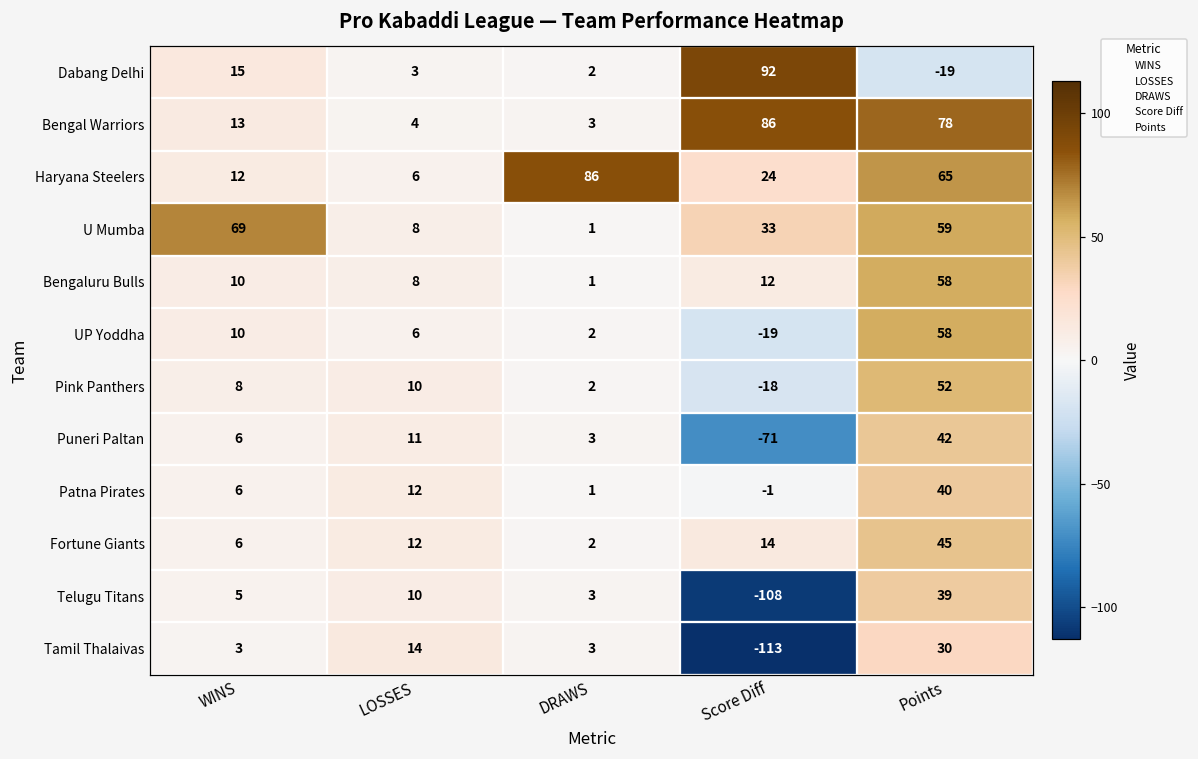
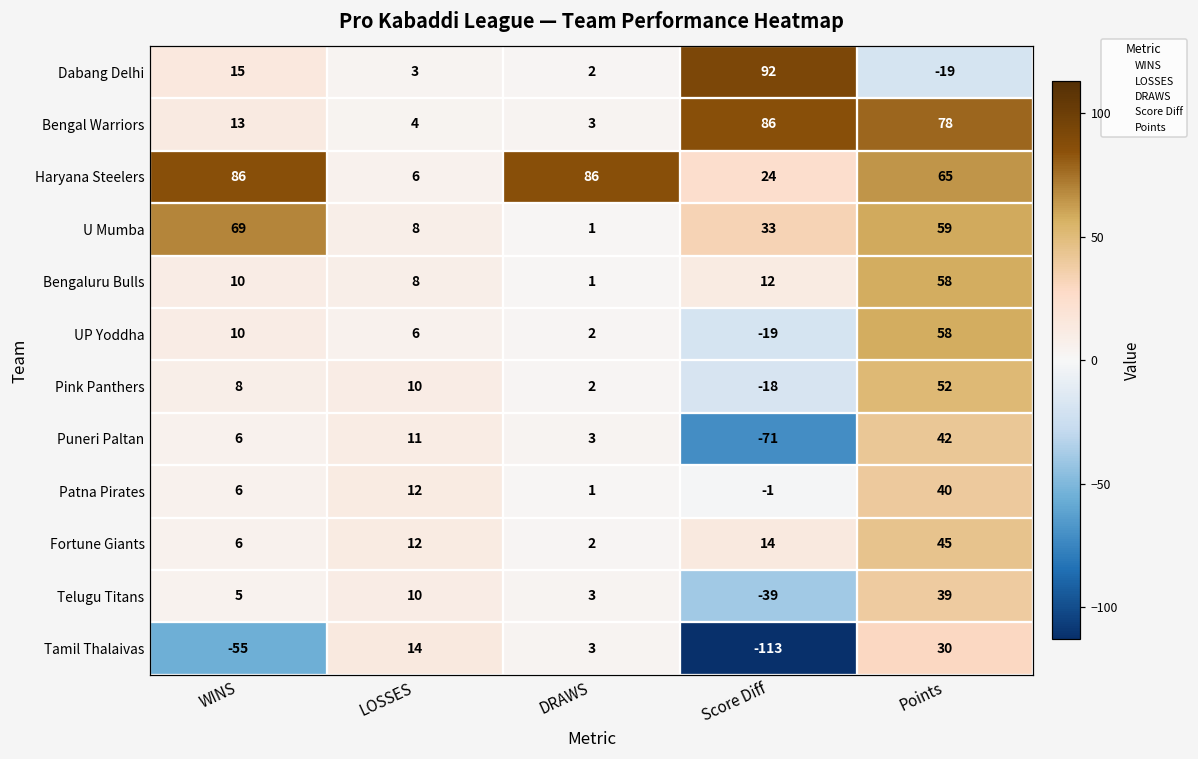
  {
    "Dabang Delhi": {
      "WINS": 15,
      "LOSSES": 3,
      "DRAWS": 2,
      "Score Diff": 92,
      "Points": -19
    },
    "Bengal Warriors": {
      "WINS": 13,
      "LOSSES": 4,
      "DRAWS": 3,
      "Score Diff": 86,
      "Points": 78
    },
    "Haryana Steelers": {
-     "WINS": 12,
+     "WINS": 86,
      "LOSSES": 6,
      "DRAWS": 86,
      "Score Diff": 24,
      "Points": 65
    },
    "U Mumba": {
      "WINS": 69,
      "LOSSES": 8,
      "DRAWS": 1,
      "Score Diff": 33,
      "Points": 59
    },
    "Bengaluru Bulls": {
      "WINS": 10,
      "LOSSES": 8,
      "DRAWS": 1,
      "Score Diff": 12,
      "Points": 58
    },
    "UP Yoddha": {
      "WINS": 10,
      "LOSSES": 6,
      "DRAWS": 2,
      "Score Diff": -19,
      "Points": 58
    },
    "Pink Panthers": {
      "WINS": 8,
      "LOSSES": 10,
      "DRAWS": 2,
      "Score Diff": -18,
      "Points": 52
    },
    "Puneri Paltan": {
      "WINS": 6,
      "LOSSES": 11,
      "DRAWS": 3,
      "Score Diff": -71,
      "Points": 42
    },
    "Patna Pirates": {
      "WINS": 6,
      "LOSSES": 12,
      "DRAWS": 1,
      "Score Diff": -1,
      "Points": 40
    },
    "Fortune Giants": {
      "WINS": 6,
      "LOSSES": 12,
      "DRAWS": 2,
      "Score Diff": 14,
      "Points": 45
    },
    "Telugu Titans": {
      "WINS": 5,
      "LOSSES": 10,
      "DRAWS": 3,
-     "Score Diff": -108,
+     "Score Diff": -39,
      "Points": 39
    },
    "Tamil Thalaivas": {
-     "WINS": 3,
+     "WINS": -55,
      "LOSSES": 14,
      "DRAWS": 3,
      "Score Diff": -113,
      "Points": 30
    }
  }
